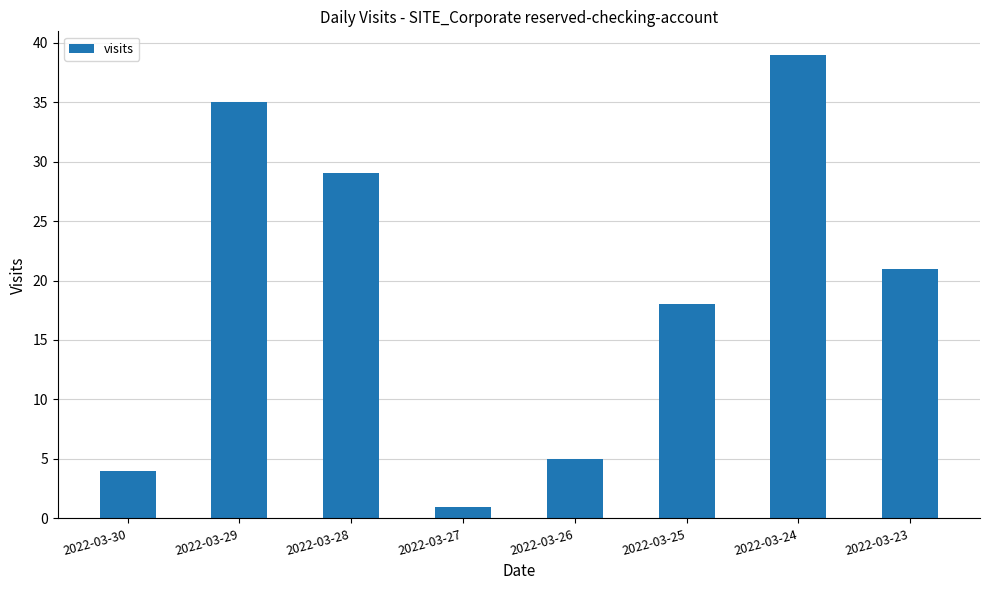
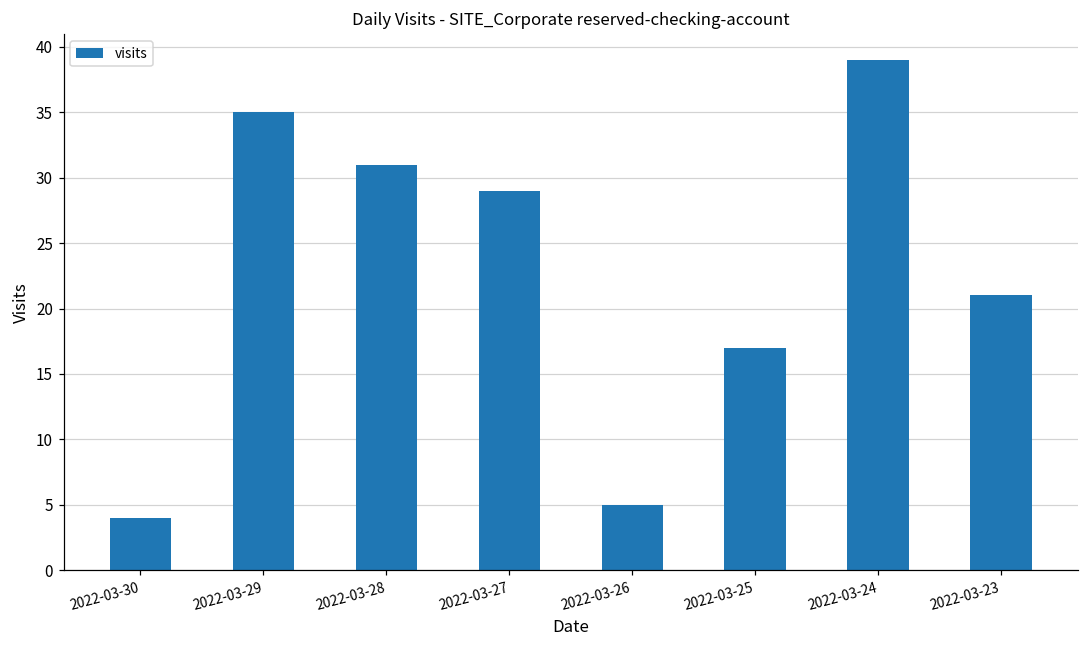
  {
    "2022-03-30": 4,
    "2022-03-29": 35,
-   "2022-03-28": 29,
-   "2022-03-27": 1,
+   "2022-03-28": 31,
+   "2022-03-27": 29,
    "2022-03-26": 5,
-   "2022-03-25": 18,
+   "2022-03-25": 17,
    "2022-03-24": 39,
    "2022-03-23": 21
  }
